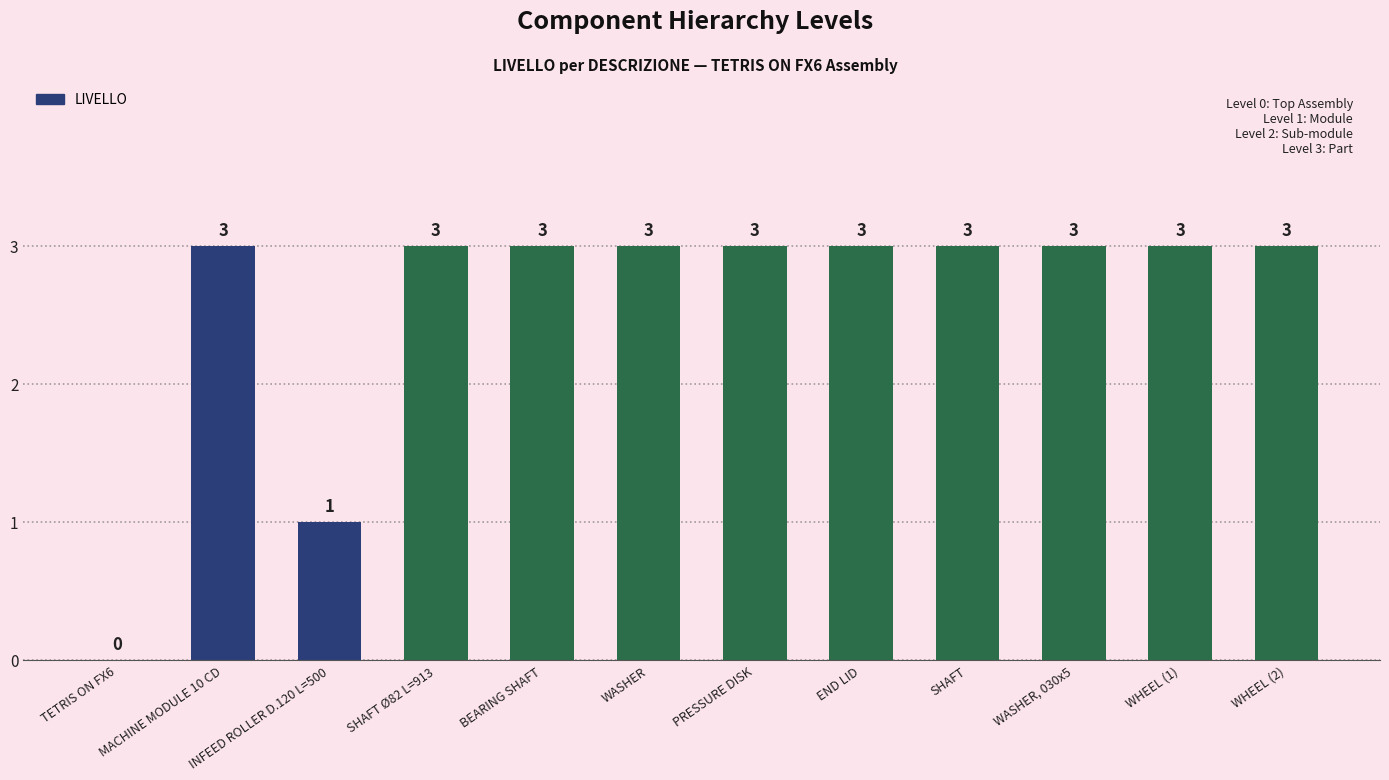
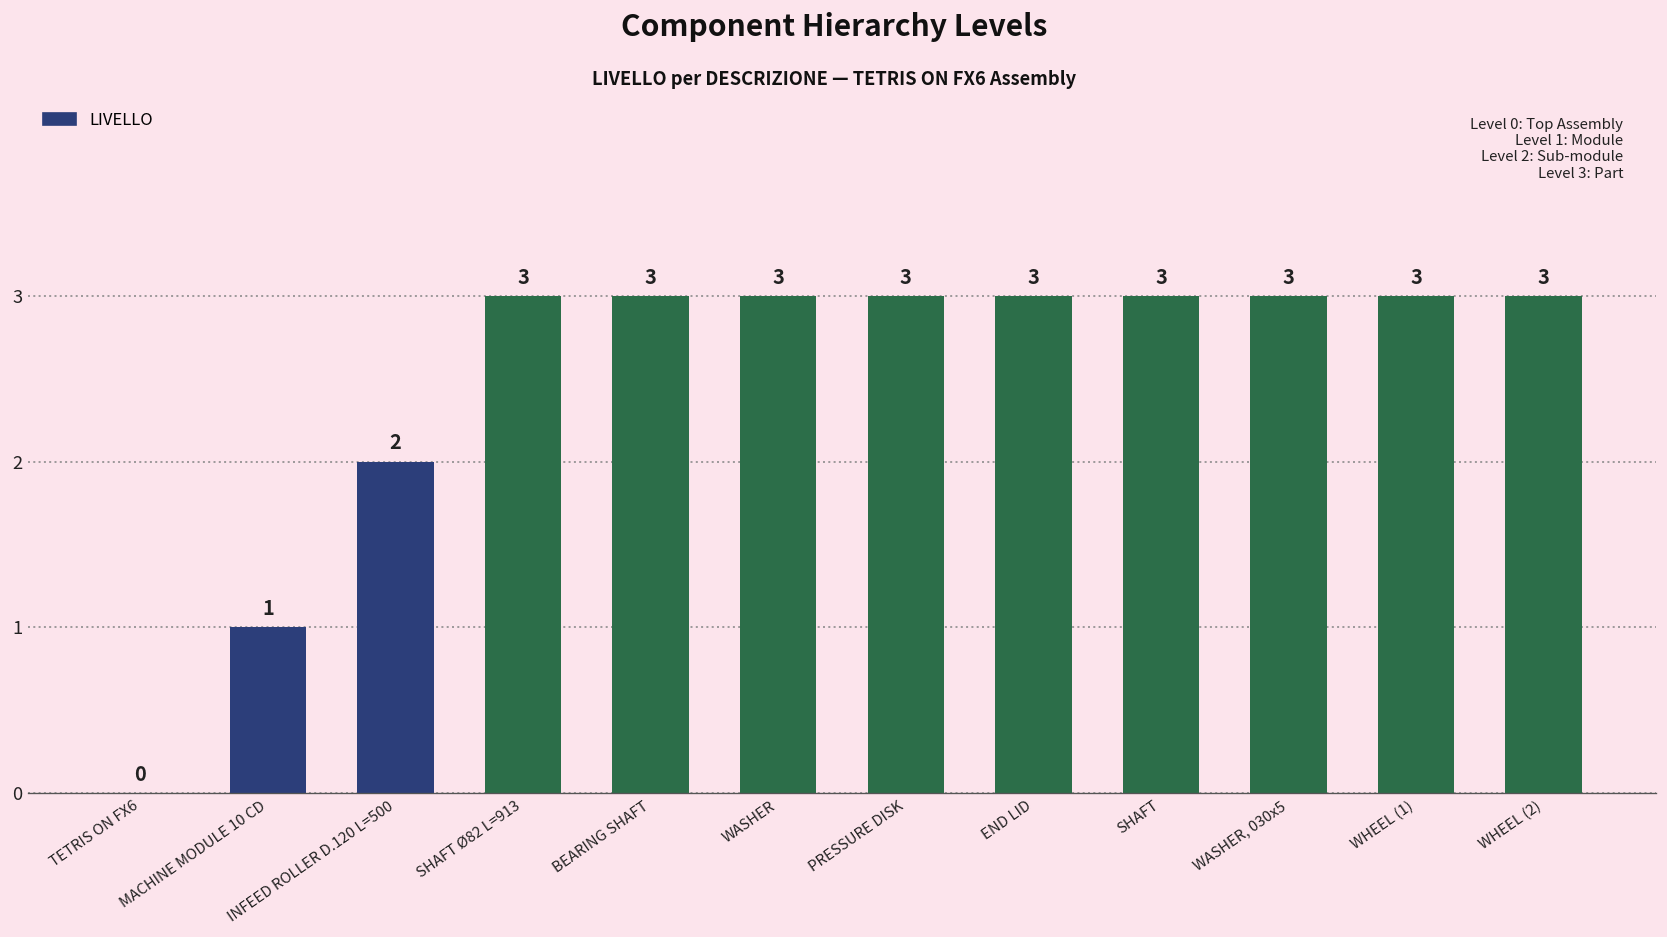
  {
    "TETRIS ON FX6": 0,
-   "MACHINE MODULE 10 CD": 3,
-   "INFEED ROLLER D.120 L=500": 1,
+   "MACHINE MODULE 10 CD": 1,
+   "INFEED ROLLER D.120 L=500": 2,
    "SHAFT Ø82 L=913": 3,
    "BEARING SHAFT": 3,
    "WASHER": 3,
    "PRESSURE DISK": 3,
    "END LID": 3,
    "SHAFT": 3,
    "WASHER, 030x5": 3,
    "WHEEL (1)": 3,
    "WHEEL (2)": 3
  }
